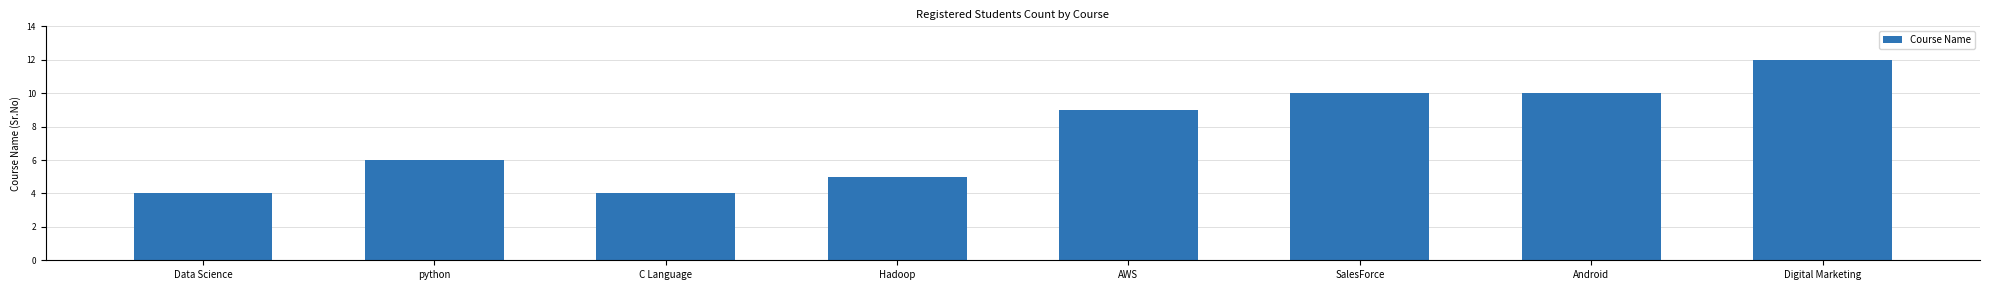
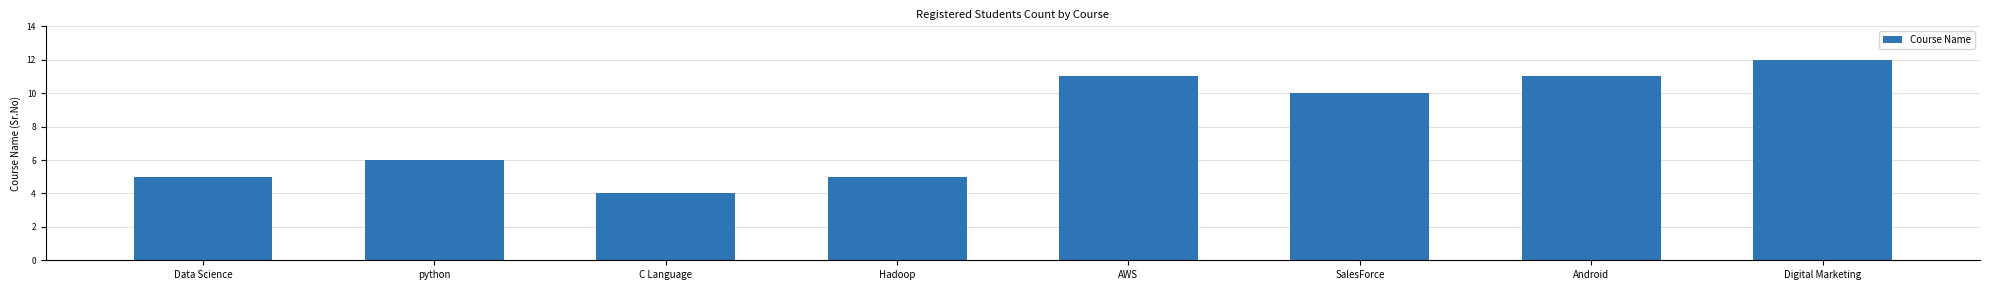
  {
-   "Data Science": 4,
+   "Data Science": 5,
    "python": 6,
    "C Language": 4,
    "Hadoop": 5,
-   "AWS": 9,
+   "AWS": 11,
    "SalesForce": 10,
-   "Android": 10,
+   "Android": 11,
    "Digital Marketing": 12
  }
